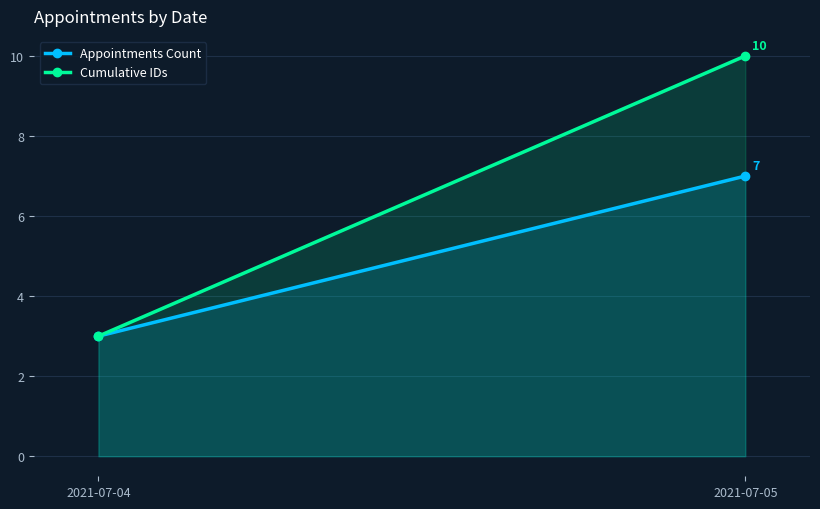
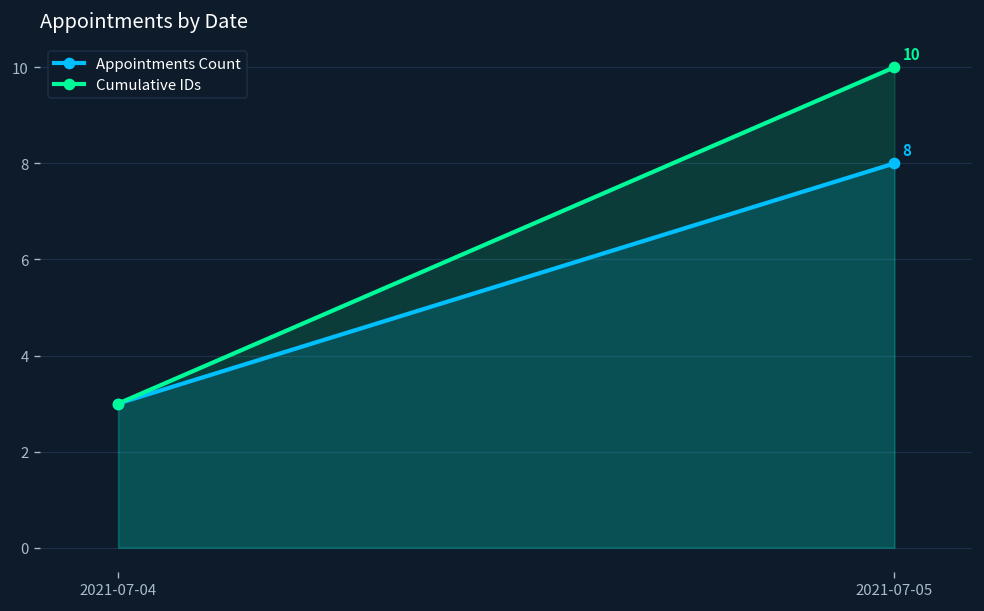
  {
    "Appointments Count": {
-     "2021-07-05": 7
+     "2021-07-05": 8
    },
    "Cumulative IDs": {
      "2021-07-05": 10
    }
  }
